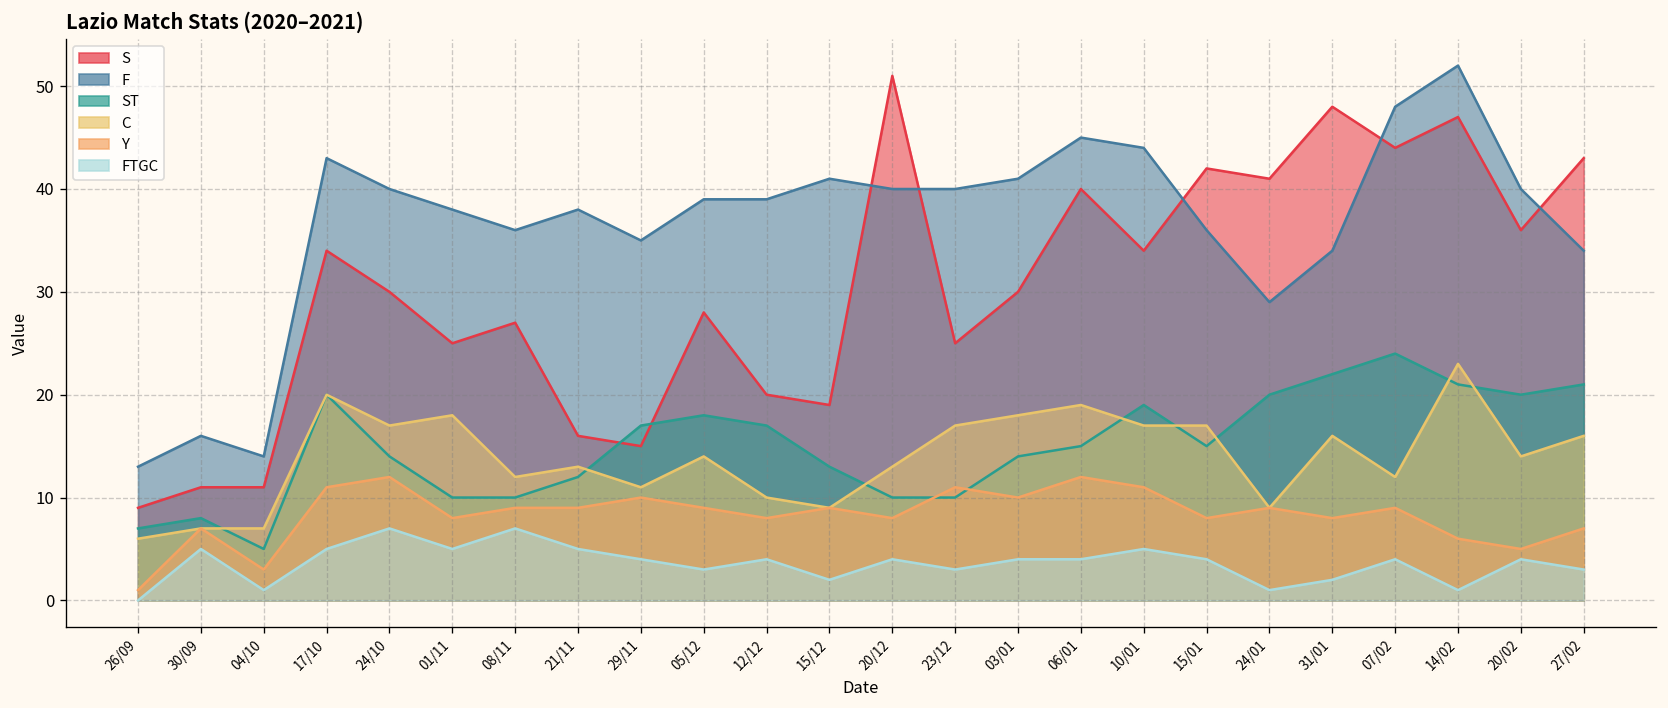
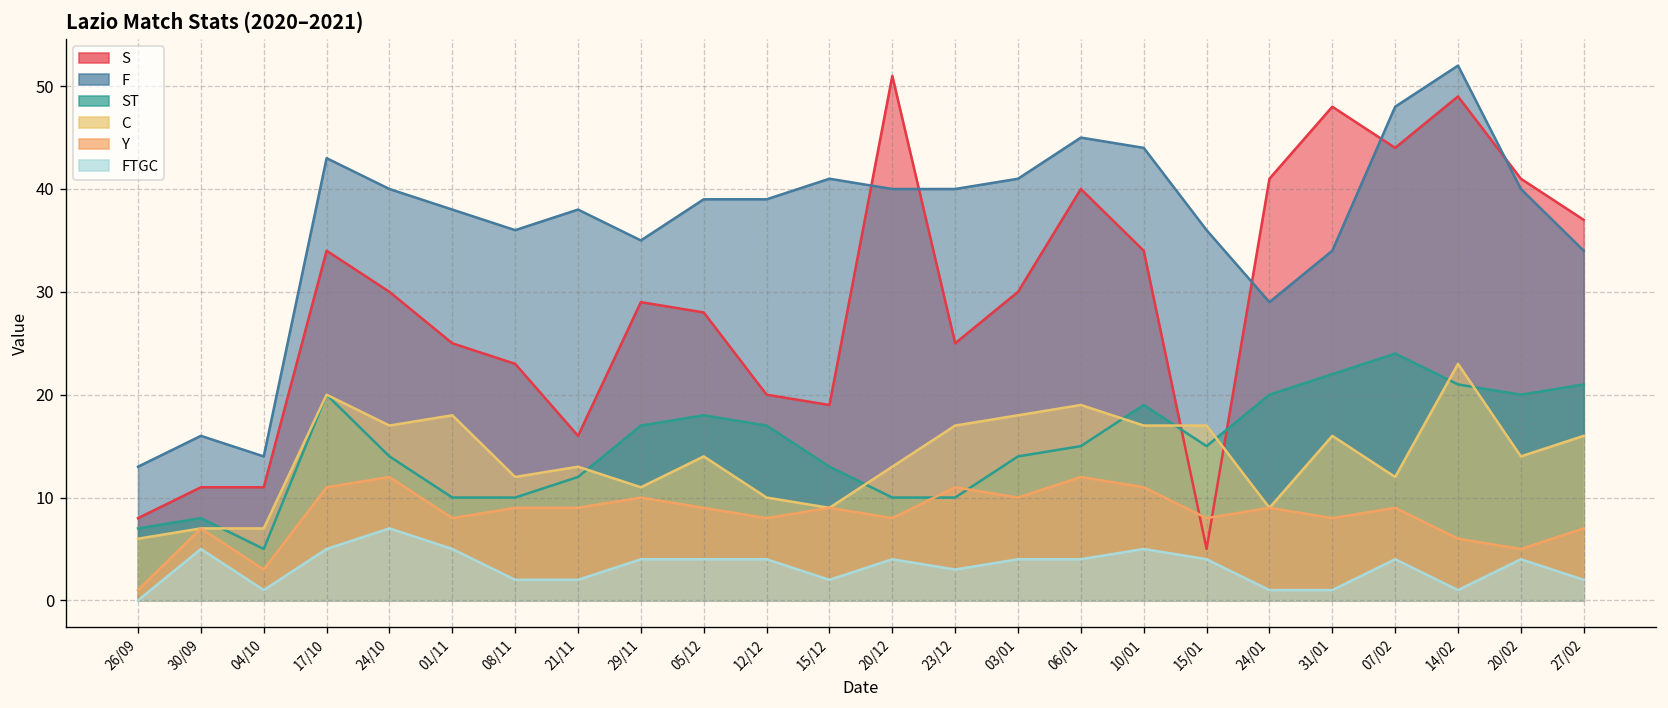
  {
    "S": {
-     "26/09": 9,
+     "26/09": 8,
      "30/09": 11,
      "04/10": 11,
      "17/10": 34,
      "24/10": 30,
      "01/11": 25,
-     "08/11": 27,
+     "08/11": 23,
      "21/11": 16,
-     "29/11": 15,
+     "29/11": 29,
      "05/12": 28,
      "12/12": 20,
      "15/12": 19,
      "20/12": 51,
      "23/12": 25,
      "03/01": 30,
      "06/01": 40,
      "10/01": 34,
-     "15/01": 42,
+     "15/01": 5,
      "24/01": 41,
      "31/01": 48,
      "07/02": 44,
-     "14/02": 47,
-     "20/02": 36,
-     "27/02": 43
+     "14/02": 49,
+     "20/02": 41,
+     "27/02": 37
    },
    "FTGC": {
      "26/09": 0,
      "30/09": 5,
      "04/10": 1,
      "17/10": 5,
      "24/10": 7,
      "01/11": 5,
-     "08/11": 7,
-     "21/11": 5,
+     "08/11": 2,
+     "21/11": 2,
      "29/11": 4,
-     "05/12": 3,
+     "05/12": 4,
      "12/12": 4,
      "15/12": 2,
      "20/12": 4,
      "23/12": 3,
      "03/01": 4,
      "06/01": 4,
      "10/01": 5,
      "15/01": 4,
      "24/01": 1,
-     "31/01": 2,
+     "31/01": 1,
      "07/02": 4,
      "14/02": 1,
      "20/02": 4,
-     "27/02": 3
+     "27/02": 2
    }
  }
